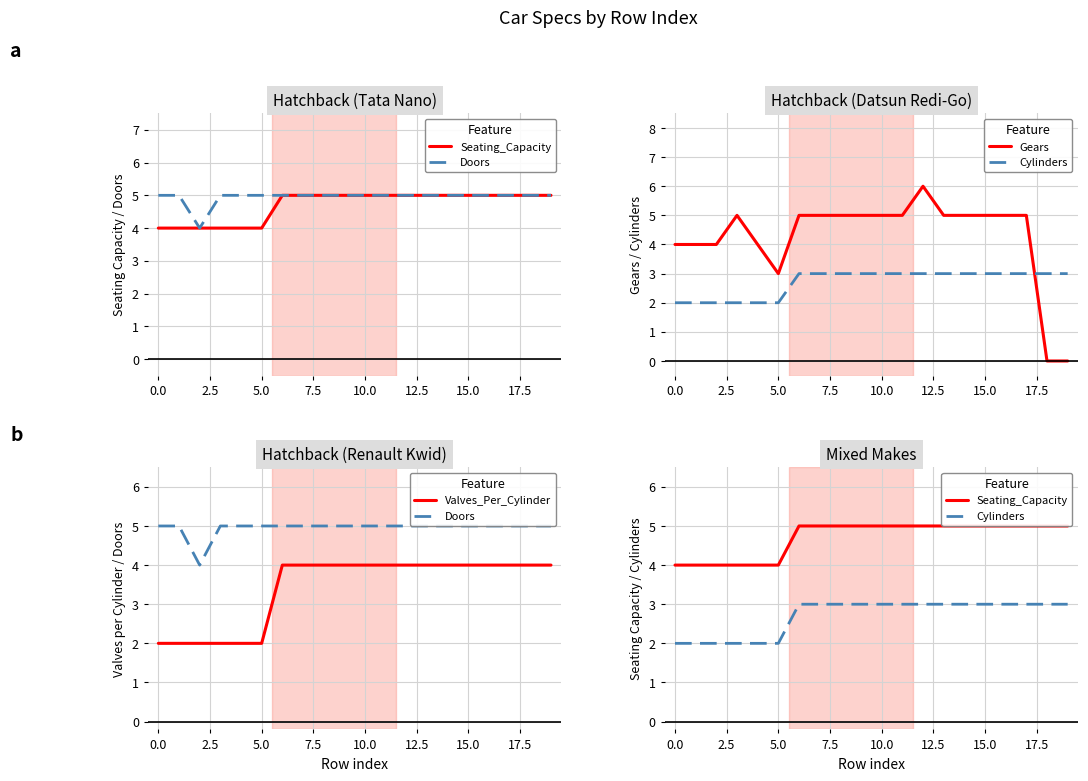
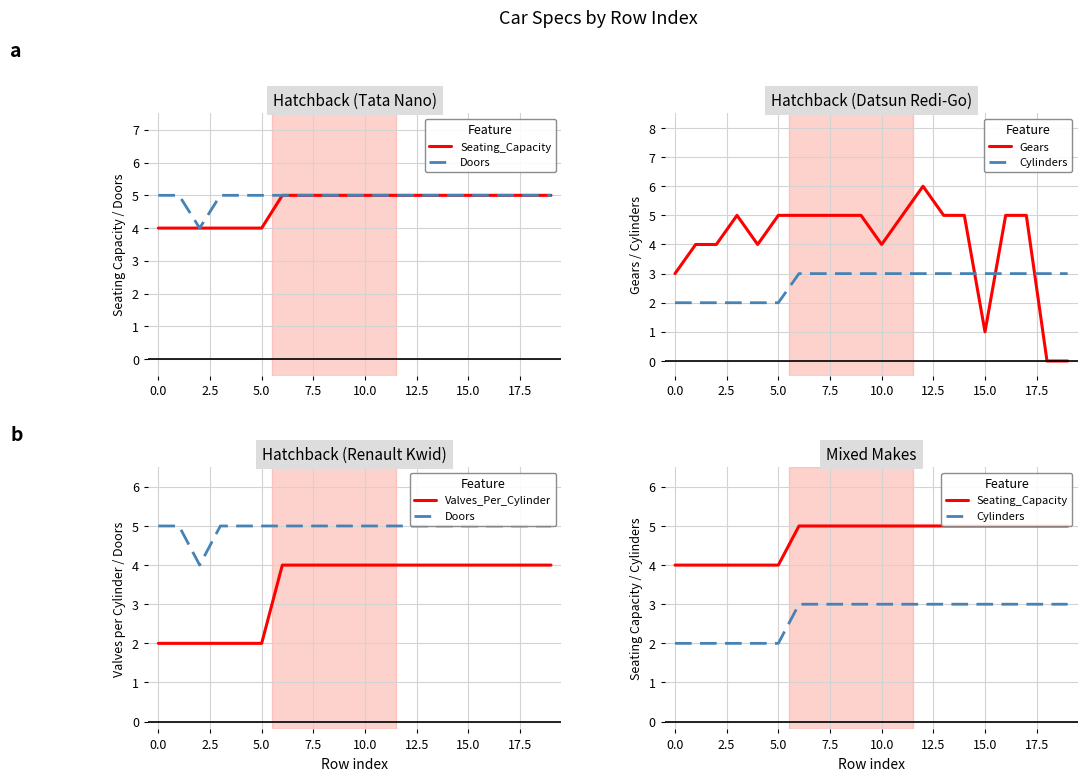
  {
    "Hatchback (Tata Nano)": {
      "Seating_Capacity": {
        "0.0": 4.0,
        "5.0": 4.0
      },
      "Doors": {
        "0.0": 5.0,
        "5.0": 5.0
      }
    },
    "Hatchback (Datsun Redi-Go)": {
      "Gears": {
-       "0.0": 4,
-       "5.0": 3,
-       "10.0": 5,
-       "15.0": 5
+       "0.0": 3,
+       "5.0": 5,
+       "10.0": 4,
+       "15.0": 1
      },
      "Cylinders": {
        "0.0": 2,
        "5.0": 2,
        "10.0": 3,
        "15.0": 3
      }
    },
    "Hatchback (Renault Kwid)": {
      "Valves_Per_Cylinder": {
        "0.0": 2.0,
        "5.0": 2.0,
        "10.0": 4.0,
        "15.0": 4.0
      },
      "Doors": {
        "0.0": 5.0,
        "5.0": 5.0,
        "10.0": 5.0,
        "15.0": 5.0
      }
    },
    "Mixed Makes": {
      "Seating_Capacity": {
        "0.0": 4.0,
        "5.0": 4.0,
        "10.0": 5.0,
        "15.0": 5.0
      },
      "Cylinders": {
        "0.0": 2.0,
        "5.0": 2.0,
        "10.0": 3.0,
        "15.0": 3.0
      }
    }
  }
